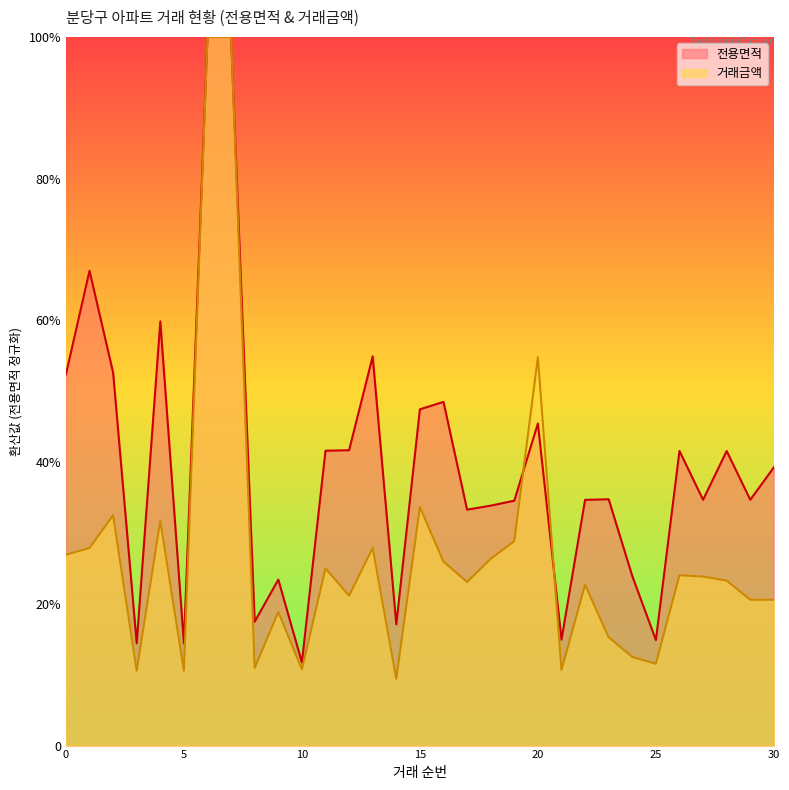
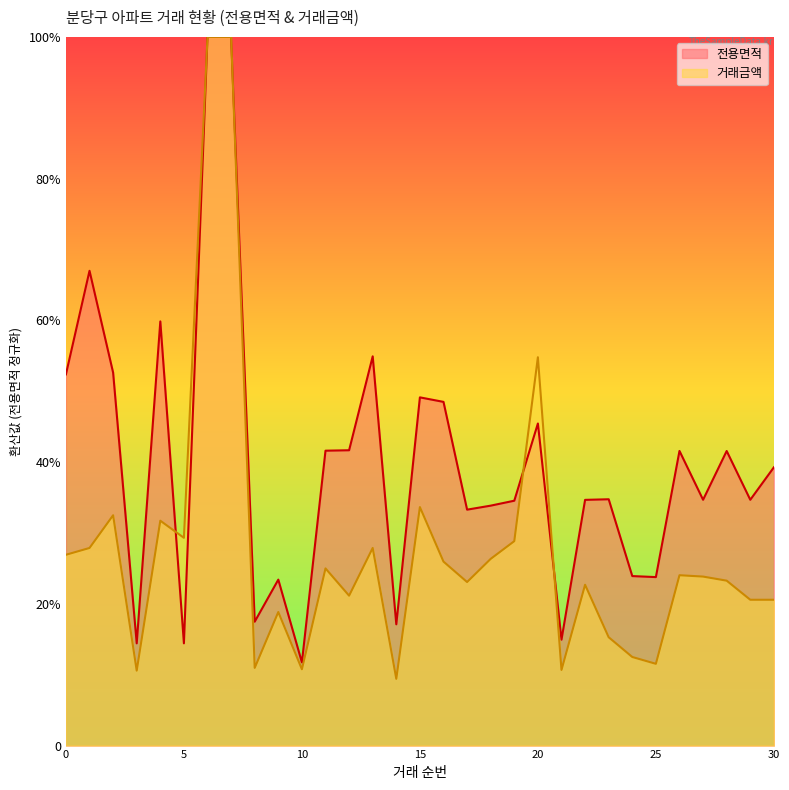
  {
    "전용면적": {
      "0": "52%",
      "5": "14%",
      "10": "12%",
-     "15": "47%",
+     "15": "49%",
      "20": "45%",
-     "25": "15%",
+     "25": "24%",
      "30": "39%"
    },
    "거래금액": {
      "0": "27%",
-     "5": "11%",
+     "5": "29%",
      "10": "11%",
      "15": "34%",
      "20": "55%",
      "25": "12%",
      "30": "21%"
    }
  }
